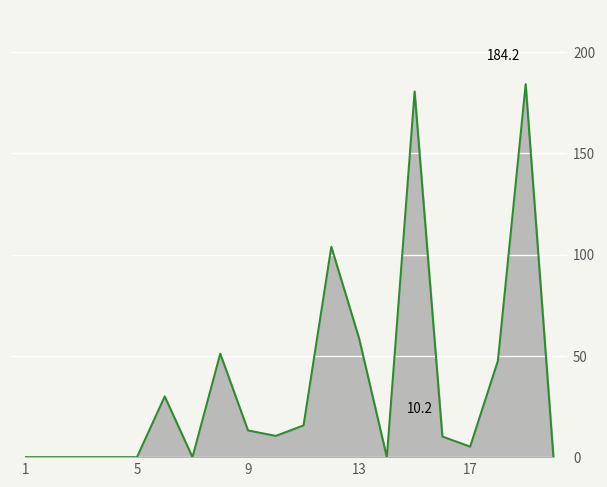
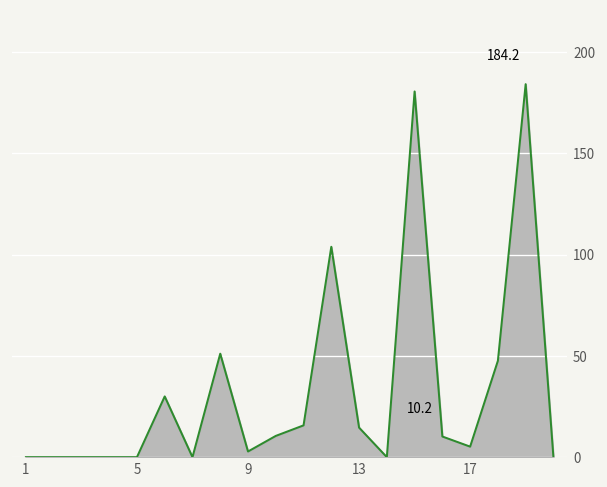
  {
    "1": 0,
    "5": 0,
-   "9": 13,
-   "13": 59,
+   "9": 3,
+   "13": 15,
    "17": 5
  }
